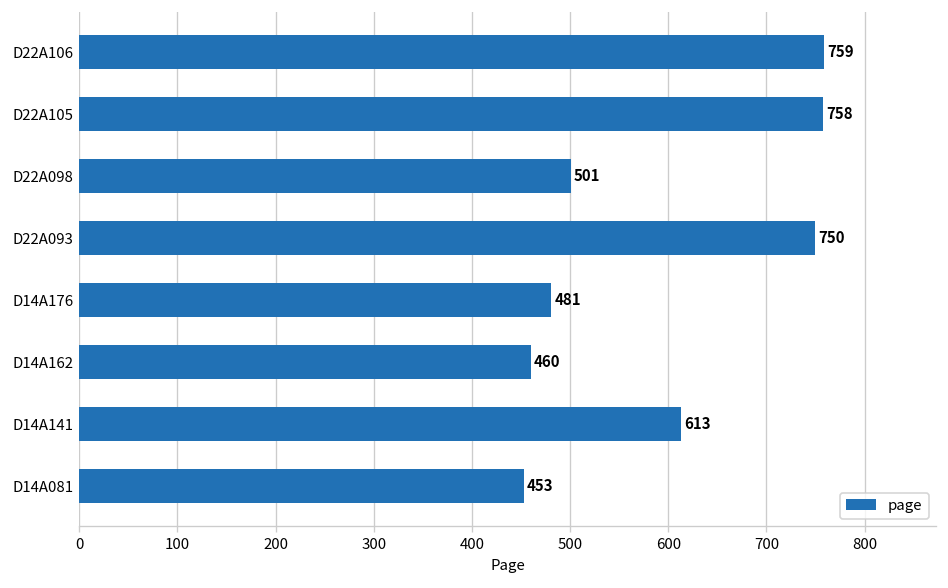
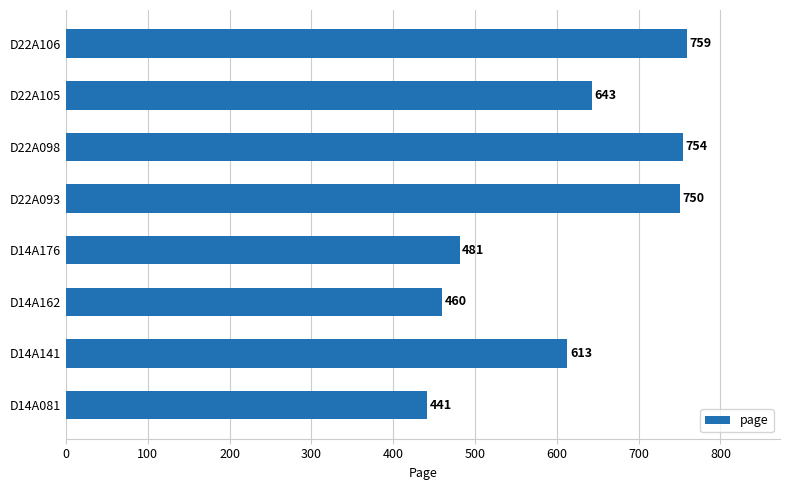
  {
    "D22A106": 759,
-   "D22A105": 758,
-   "D22A098": 501,
+   "D22A105": 643,
+   "D22A098": 754,
    "D22A093": 750,
    "D14A176": 481,
    "D14A162": 460,
    "D14A141": 613,
-   "D14A081": 453
+   "D14A081": 441
  }
